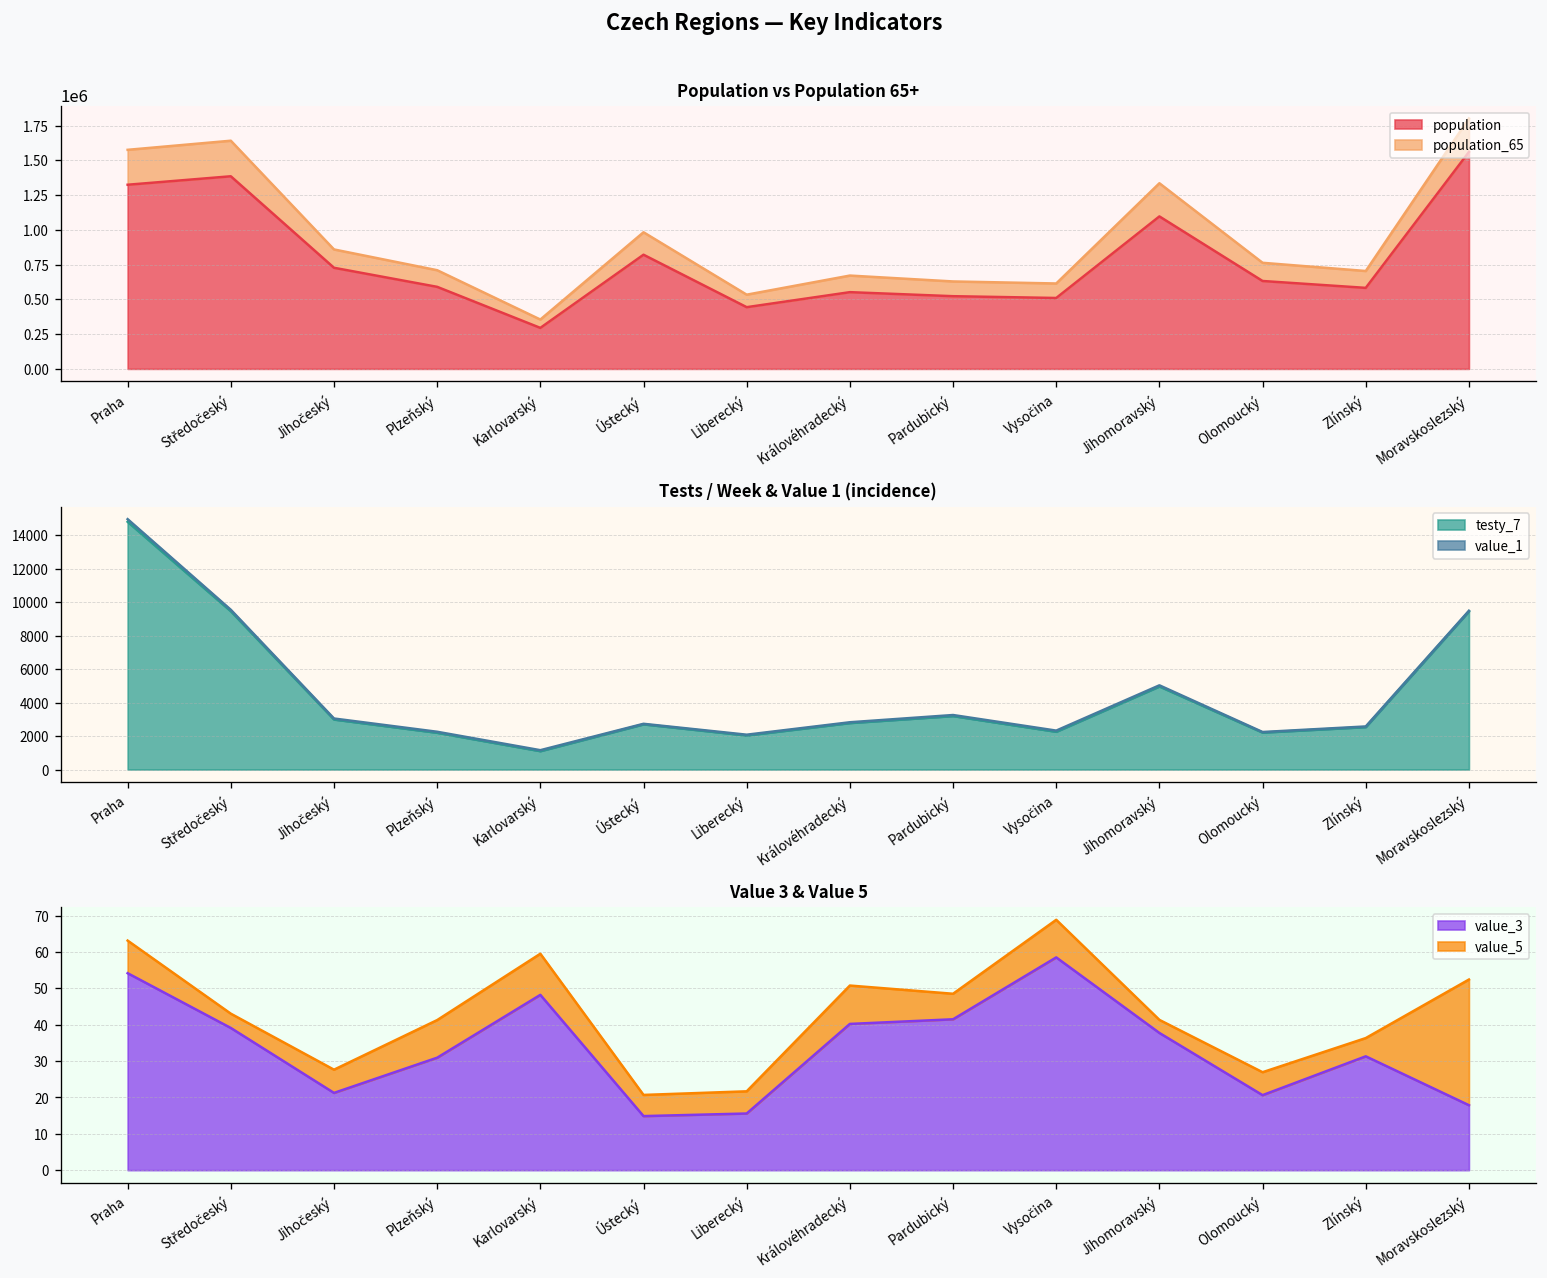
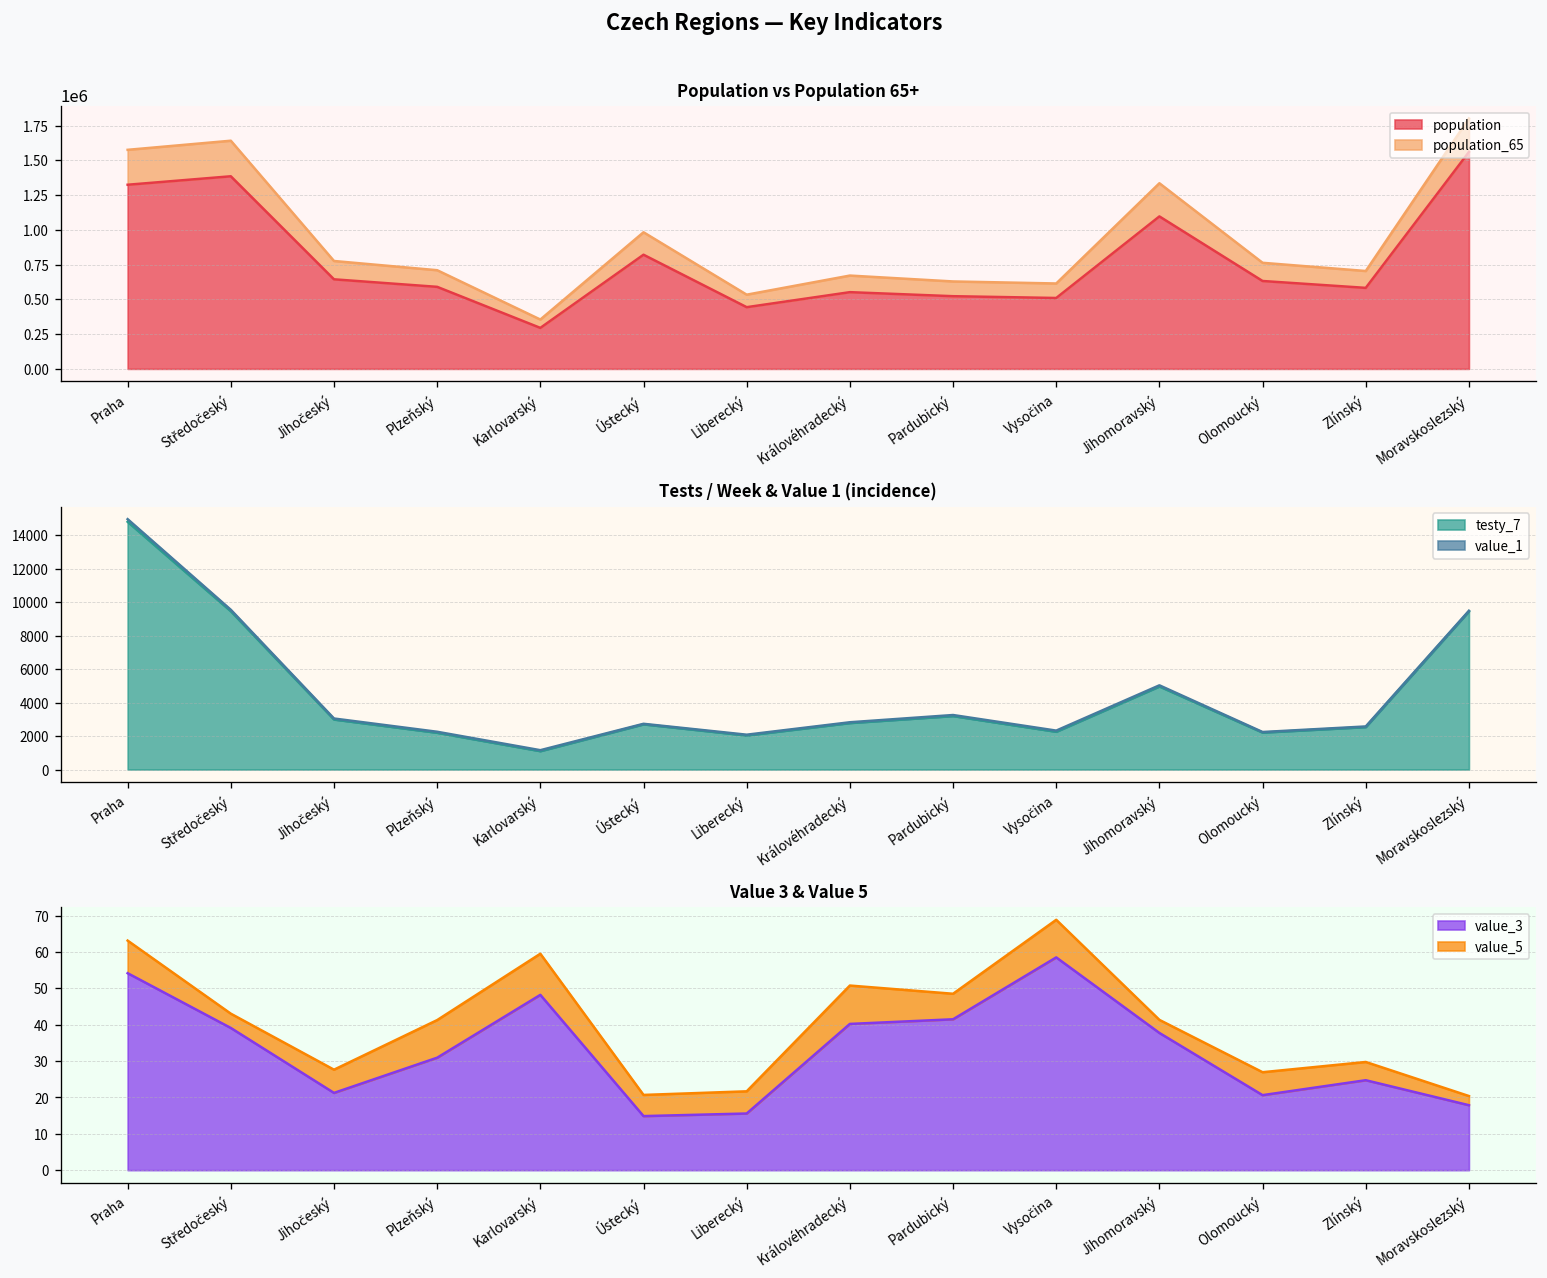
  {
    "Population vs Population 65+": {
      "population": {
        "Praha": 1320000,
        "Středočeský": 1390000,
-       "Jihočeský": 730000,
+       "Jihočeský": 640000,
        "Plzeňský": 590000,
        "Karlovarský": 290000,
        "Ústecký": 820000,
        "Liberecký": 440000,
        "Královéhradecký": 550000,
        "Pardubický": 520000,
        "Vysočina": 510000,
        "Jihomoravský": 1100000,
        "Olomoucký": 630000,
        "Zlínský": 580000
      },
      "population_65": {
        "Praha": 250000,
        "Středočeský": 260000,
        "Jihočeský": 130000,
        "Plzeňský": 120000,
        "Karlovarský": 60000,
        "Ústecký": 160000,
        "Liberecký": 90000,
        "Královéhradecký": 120000,
        "Pardubický": 110000,
        "Vysočina": 100000,
        "Jihomoravský": 240000,
        "Olomoucký": 130000,
        "Zlínský": 120000
      }
    },
    "Value 3 & Value 5": {
      "value_3": {
        "Praha": 54,
        "Středočeský": 39,
        "Jihočeský": 21,
        "Plzeňský": 31,
        "Karlovarský": 48,
        "Ústecký": 15,
        "Liberecký": 16,
        "Královéhradecký": 40,
        "Pardubický": 41,
        "Vysočina": 58,
        "Jihomoravský": 38,
        "Olomoucký": 21,
-       "Zlínský": 31,
+       "Zlínský": 25,
        "Moravskoslezský": 18
      },
      "value_5": {
        "Praha": 9,
        "Středočeský": 4,
        "Jihočeský": 6,
        "Plzeňský": 10,
        "Karlovarský": 11,
        "Ústecký": 6,
        "Liberecký": 6,
        "Královéhradecký": 11,
        "Pardubický": 7,
        "Vysočina": 10,
        "Jihomoravský": 4,
        "Olomoucký": 6,
        "Zlínský": 5,
-       "Moravskoslezský": 35
+       "Moravskoslezský": 3
      }
    }
  }
